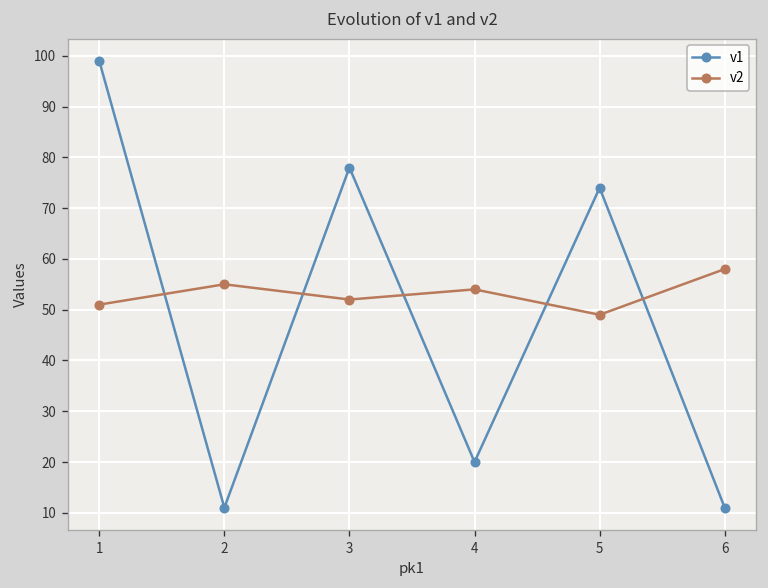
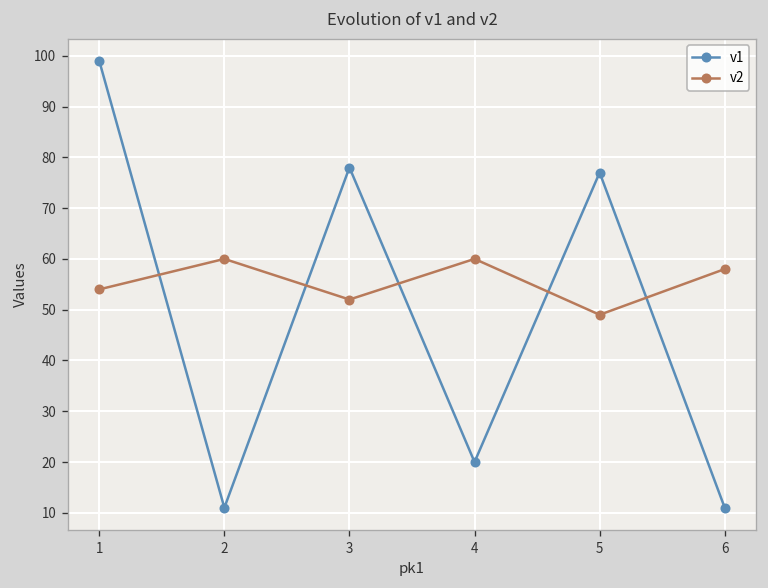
  {
    "v1": {
      "1": 99,
      "2": 11,
      "3": 78,
      "4": 20,
-     "5": 74,
+     "5": 77,
      "6": 11
    },
    "v2": {
-     "1": 51,
-     "2": 55,
+     "1": 54,
+     "2": 60,
      "3": 52,
-     "4": 54,
+     "4": 60,
      "5": 49,
      "6": 58
    }
  }
